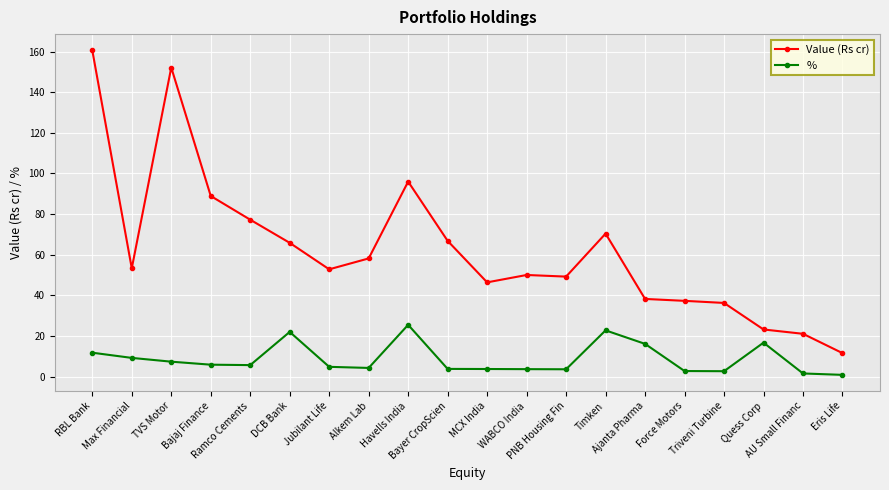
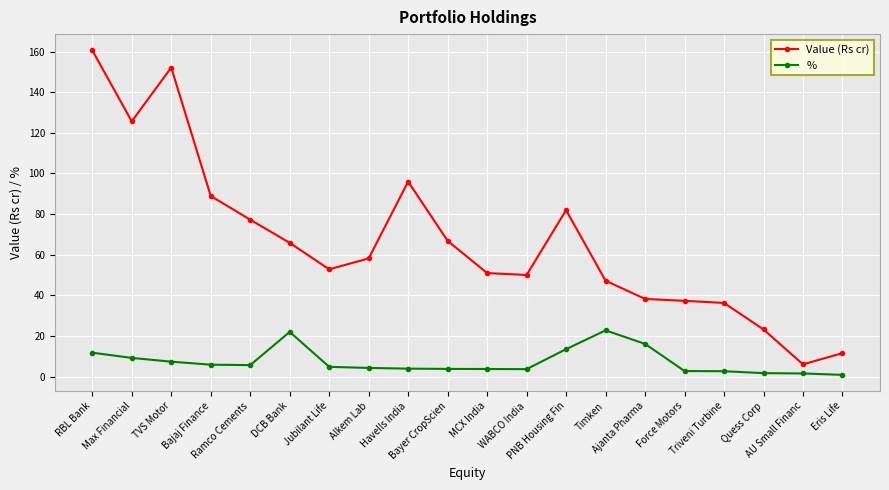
  {
    "Value (Rs cr)": {
      "RBL Bank": 161,
-     "Max Financial": 53,
+     "Max Financial": 126,
      "TVS Motor": 152,
      "Bajaj Finance": 89,
      "Ramco Cements": 77,
      "DCB Bank": 66,
      "Jubilant Life": 53,
      "Alkem Lab": 58,
      "Havells India": 96,
      "Bayer CropScien": 67,
-     "MCX India": 46,
+     "MCX India": 51,
      "WABCO India": 50,
-     "PNB Housing Fin": 49,
-     "Timken": 70,
+     "PNB Housing Fin": 82,
+     "Timken": 47,
      "Ajanta Pharma": 38,
      "Force Motors": 37,
      "Triveni Turbine": 36,
      "Quess Corp": 23,
-     "AU Small Financ": 21,
+     "AU Small Financ": 6,
      "Eris Life": 12
    },
    "%": {
      "RBL Bank": 12,
      "Max Financial": 9,
      "TVS Motor": 7,
      "Bajaj Finance": 6,
      "Ramco Cements": 6,
      "DCB Bank": 22,
      "Jubilant Life": 5,
      "Alkem Lab": 4,
-     "Havells India": 25,
+     "Havells India": 4,
      "Bayer CropScien": 4,
      "MCX India": 4,
      "WABCO India": 4,
-     "PNB Housing Fin": 4,
+     "PNB Housing Fin": 14,
      "Timken": 23,
      "Ajanta Pharma": 16,
      "Force Motors": 3,
      "Triveni Turbine": 3,
-     "Quess Corp": 17,
+     "Quess Corp": 2,
      "AU Small Financ": 2,
      "Eris Life": 1
    }
  }
